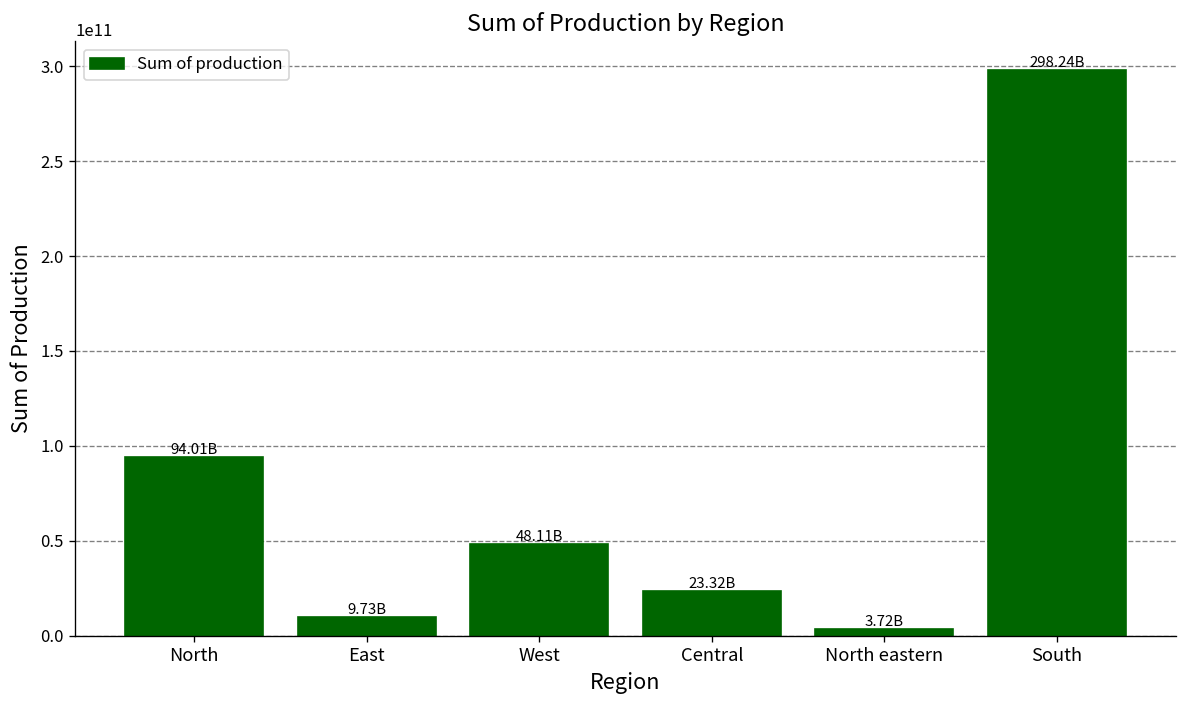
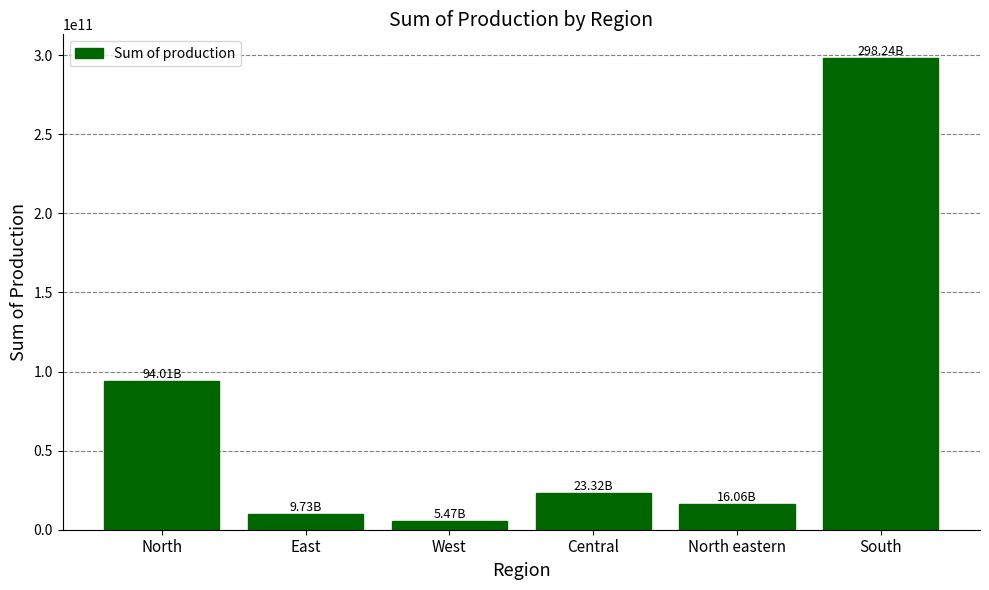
  {
    "North": "94.01B",
    "East": "9.73B",
-   "West": "48.11B",
+   "West": "5.47B",
    "Central": "23.32B",
-   "North eastern": "3.72B",
+   "North eastern": "16.06B",
    "South": "298.24B"
  }
